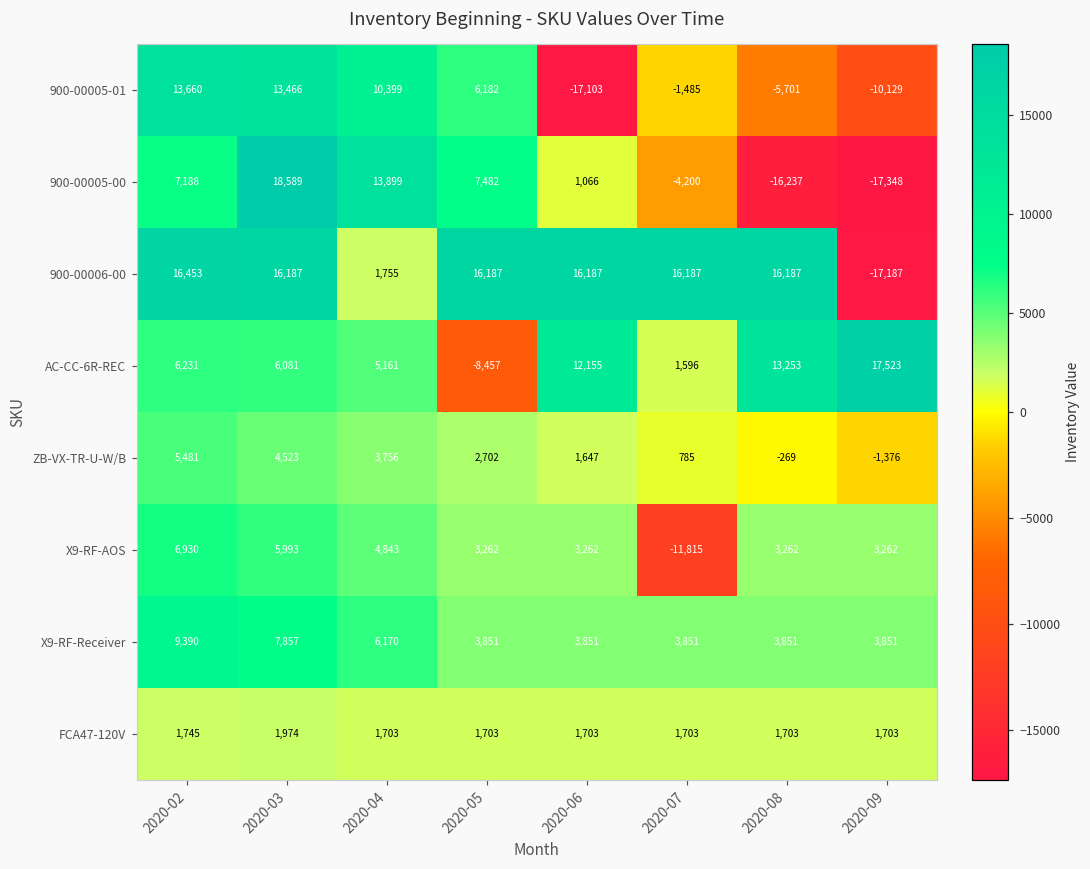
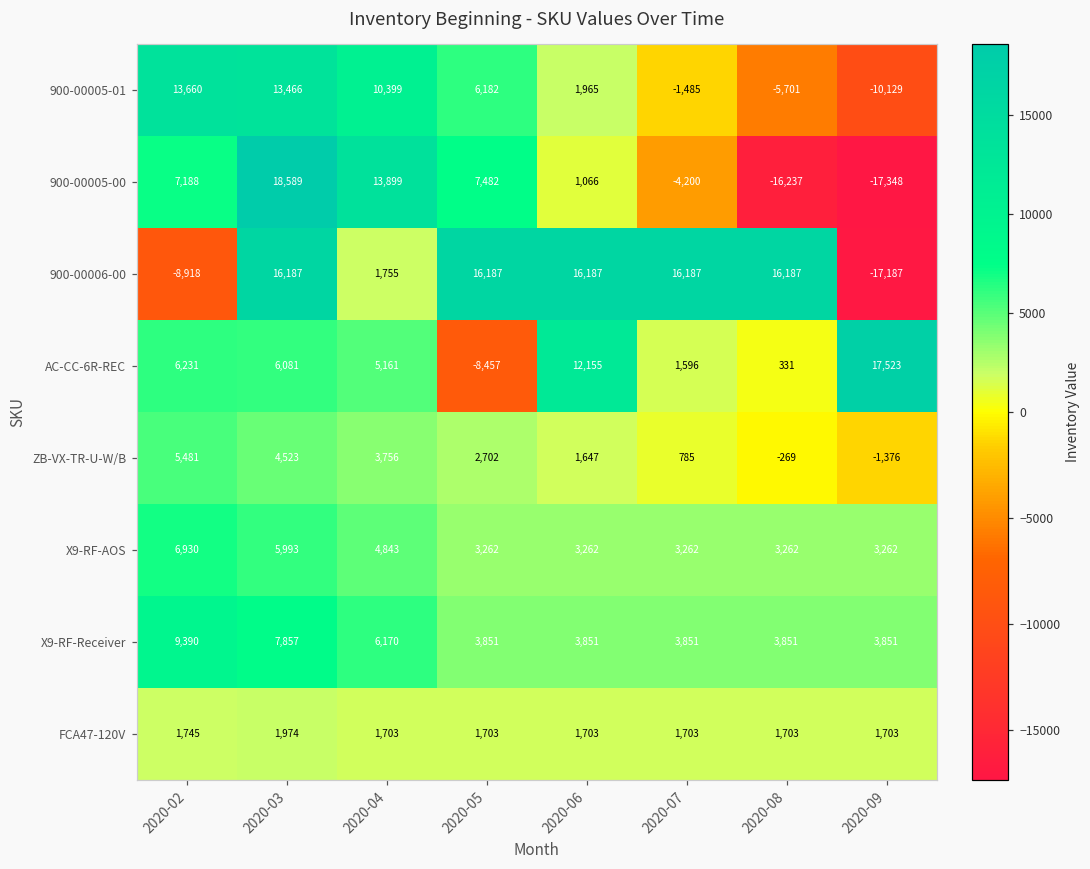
  {
    "900-00005-01": {
      "2020-02": "13,660",
      "2020-03": "13,466",
      "2020-04": "10,399",
      "2020-05": "6,182",
-     "2020-06": "-17,103",
+     "2020-06": "1,965",
      "2020-07": "-1,485",
      "2020-08": "-5,701",
      "2020-09": "-10,129"
    },
    "900-00005-00": {
      "2020-02": "7,188",
      "2020-03": "18,589",
      "2020-04": "13,899",
      "2020-05": "7,482",
      "2020-06": "1,066",
      "2020-07": "-4,200",
      "2020-08": "-16,237",
      "2020-09": "-17,348"
    },
    "900-00006-00": {
-     "2020-02": "16,453",
+     "2020-02": "-8,918",
      "2020-03": "16,187",
      "2020-04": "1,755",
      "2020-05": "16,187",
      "2020-06": "16,187",
      "2020-07": "16,187",
      "2020-08": "16,187",
      "2020-09": "-17,187"
    },
    "AC-CC-6R-REC": {
      "2020-02": "6,231",
      "2020-03": "6,081",
      "2020-04": "5,161",
      "2020-05": "-8,457",
      "2020-06": "12,155",
      "2020-07": "1,596",
-     "2020-08": "13,253",
+     "2020-08": "331",
      "2020-09": "17,523"
    },
    "ZB-VX-TR-U-W/B": {
      "2020-02": "5,481",
      "2020-03": "4,523",
      "2020-04": "3,756",
      "2020-05": "2,702",
      "2020-06": "1,647",
      "2020-07": "785",
      "2020-08": "-269",
      "2020-09": "-1,376"
    },
    "X9-RF-AOS": {
      "2020-02": "6,930",
      "2020-03": "5,993",
      "2020-04": "4,843",
      "2020-05": "3,262",
      "2020-06": "3,262",
-     "2020-07": "-11,815",
+     "2020-07": "3,262",
      "2020-08": "3,262",
      "2020-09": "3,262"
    },
    "X9-RF-Receiver": {
      "2020-02": "9,390",
      "2020-03": "7,857",
      "2020-04": "6,170",
      "2020-05": "3,851",
      "2020-06": "3,851",
      "2020-07": "3,851",
      "2020-08": "3,851",
      "2020-09": "3,851"
    },
    "FCA47-120V": {
      "2020-02": "1,745",
      "2020-03": "1,974",
      "2020-04": "1,703",
      "2020-05": "1,703",
      "2020-06": "1,703",
      "2020-07": "1,703",
      "2020-08": "1,703",
      "2020-09": "1,703"
    }
  }
